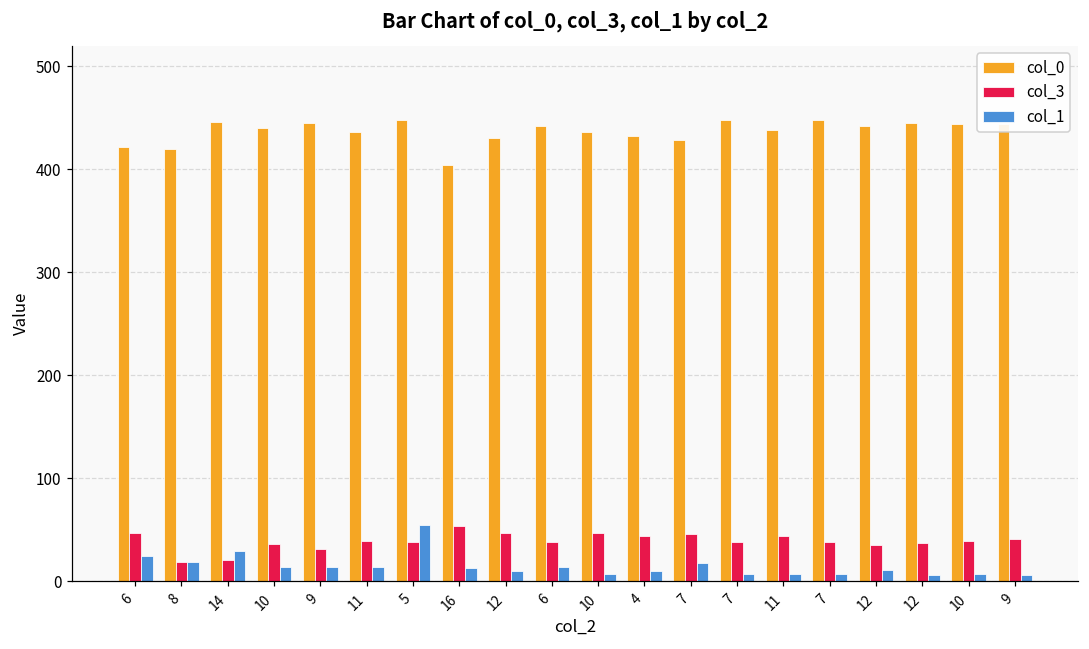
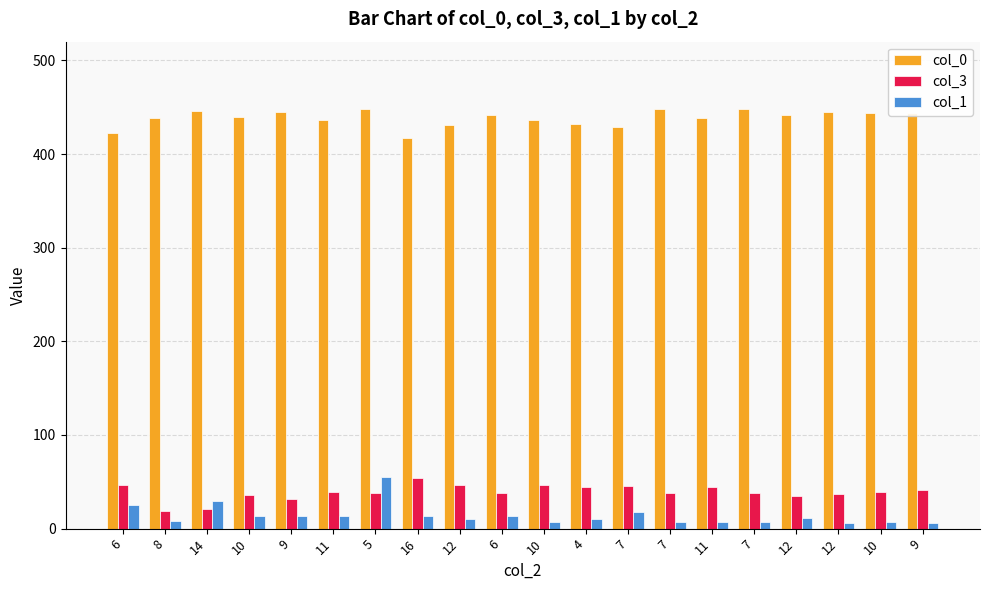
  {
    "col_0": {
-     "8": 420,
+     "8": 440,
      "14": 450,
      "5": 450,
-     "16": 400,
+     "16": 420,
      "4": 430
    },
    "col_3": {
      "8": 20,
      "14": 20,
      "5": 40,
      "16": 50,
      "4": 40
    },
    "col_1": {
-     "8": 20,
+     "8": 10,
      "14": 30,
      "5": 60,
      "16": 10,
      "4": 10
    }
  }
